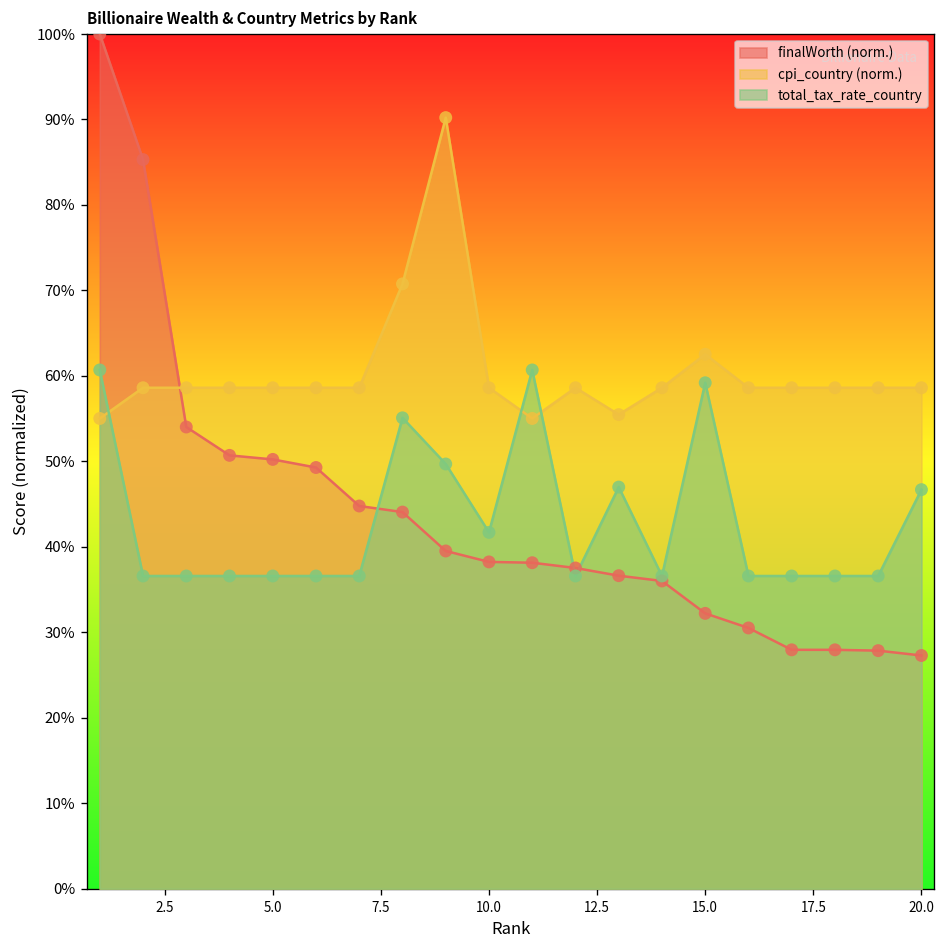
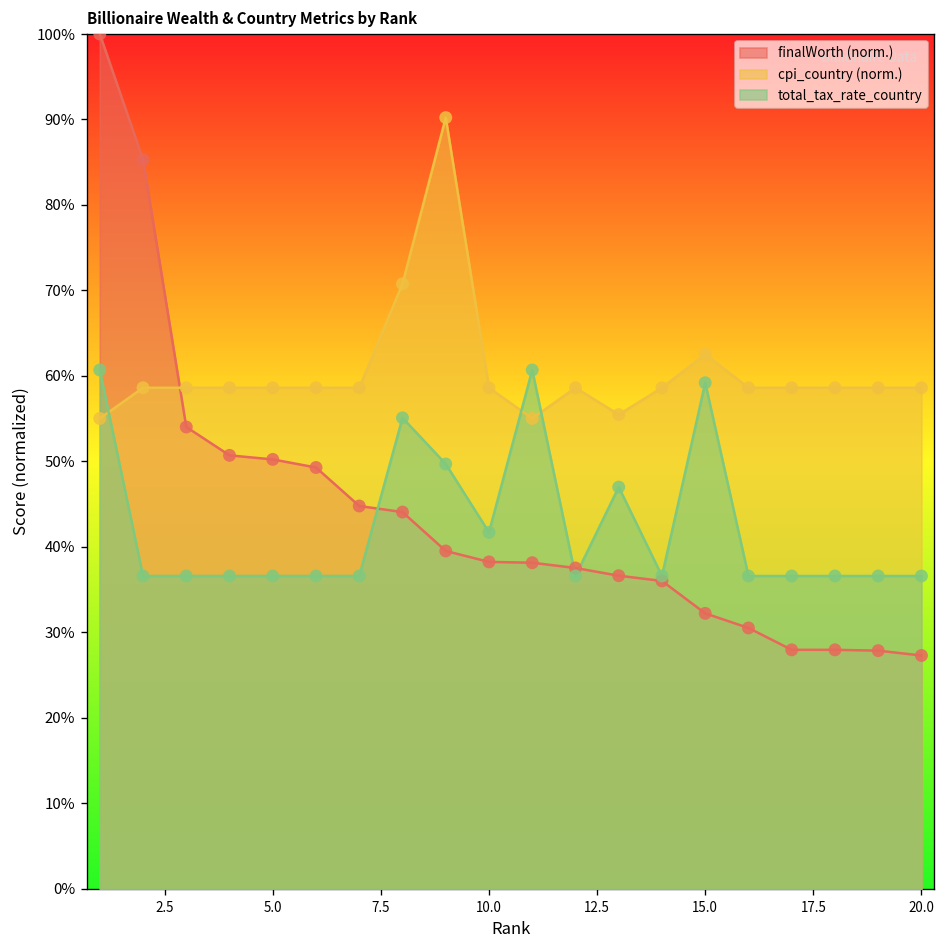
  {
    "total_tax_rate_country": {
      "5.0": "37%",
      "10.0": "42%",
      "15.0": "59%",
-     "20.0": "47%"
+     "20.0": "37%"
    }
  }
